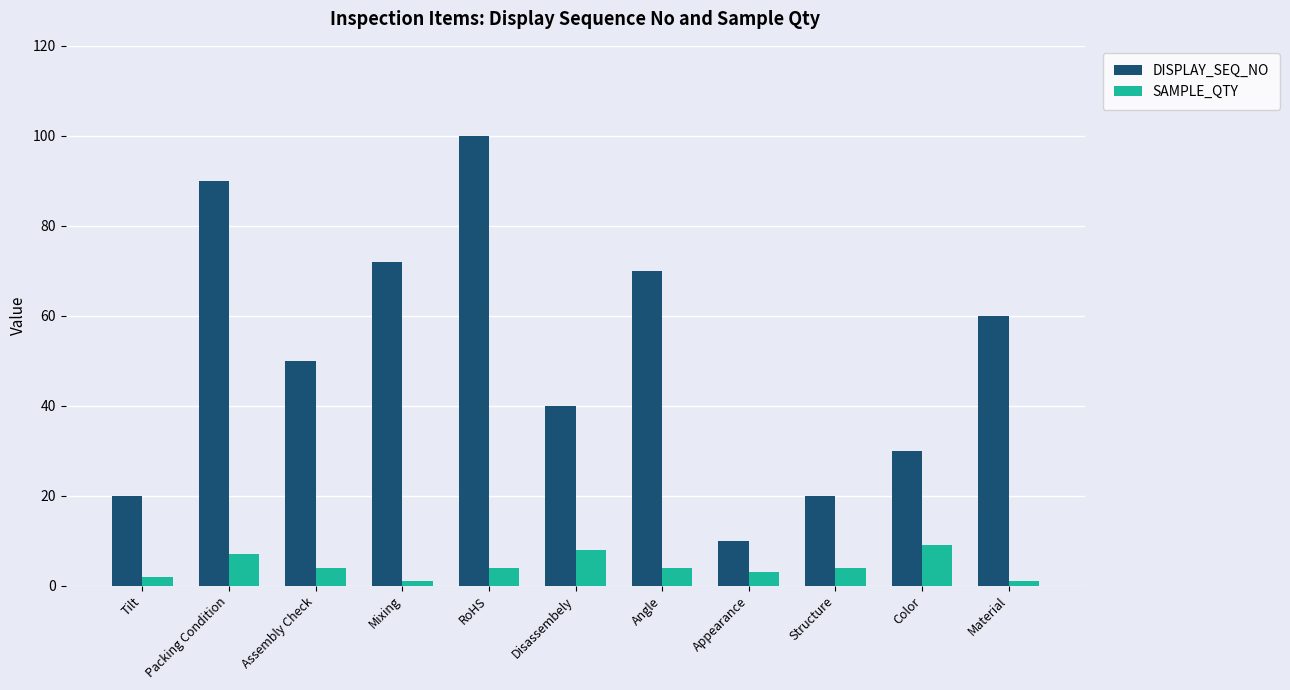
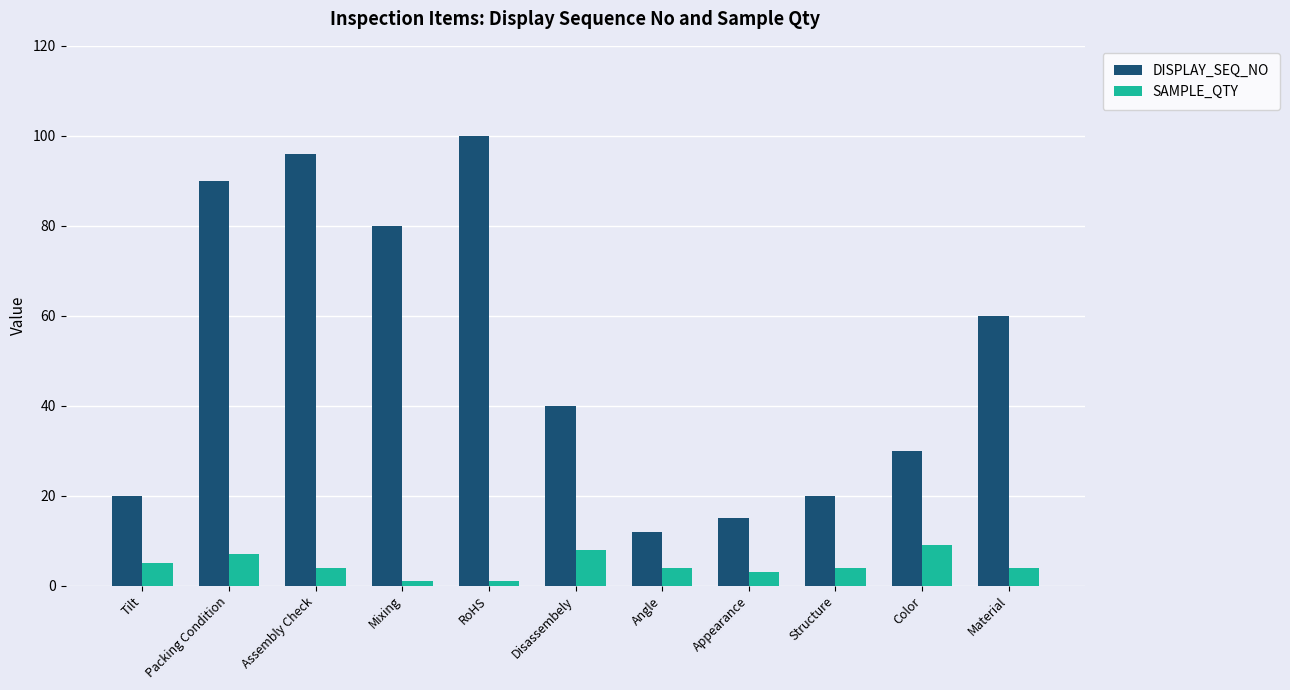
  {
    "DISPLAY_SEQ_NO": {
      "Tilt": 20,
      "Packing Condition": 90,
-     "Assembly Check": 50,
-     "Mixing": 72,
+     "Assembly Check": 96,
+     "Mixing": 80,
      "RoHS": 100,
      "Disassembely": 40,
-     "Angle": 70,
-     "Appearance": 10,
+     "Angle": 12,
+     "Appearance": 15,
      "Structure": 20,
      "Color": 30,
      "Material": 60
    },
    "SAMPLE_QTY": {
-     "Tilt": 2,
+     "Tilt": 5,
      "Packing Condition": 7,
      "Assembly Check": 4,
      "Mixing": 1,
-     "RoHS": 4,
+     "RoHS": 1,
      "Disassembely": 8,
      "Angle": 4,
      "Appearance": 3,
      "Structure": 4,
      "Color": 9,
-     "Material": 1
+     "Material": 4
    }
  }
